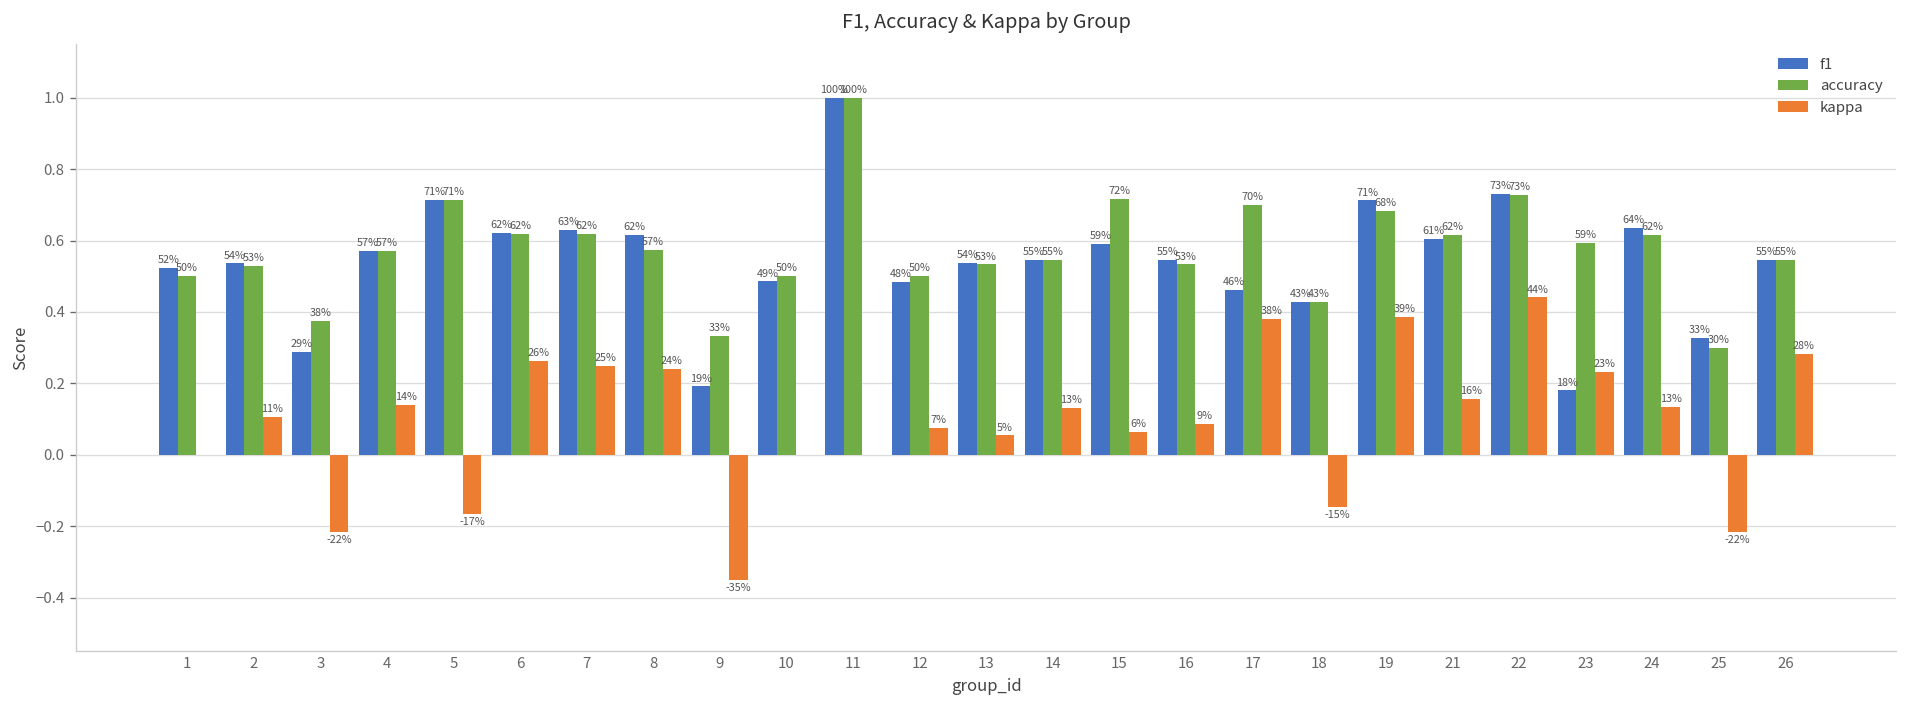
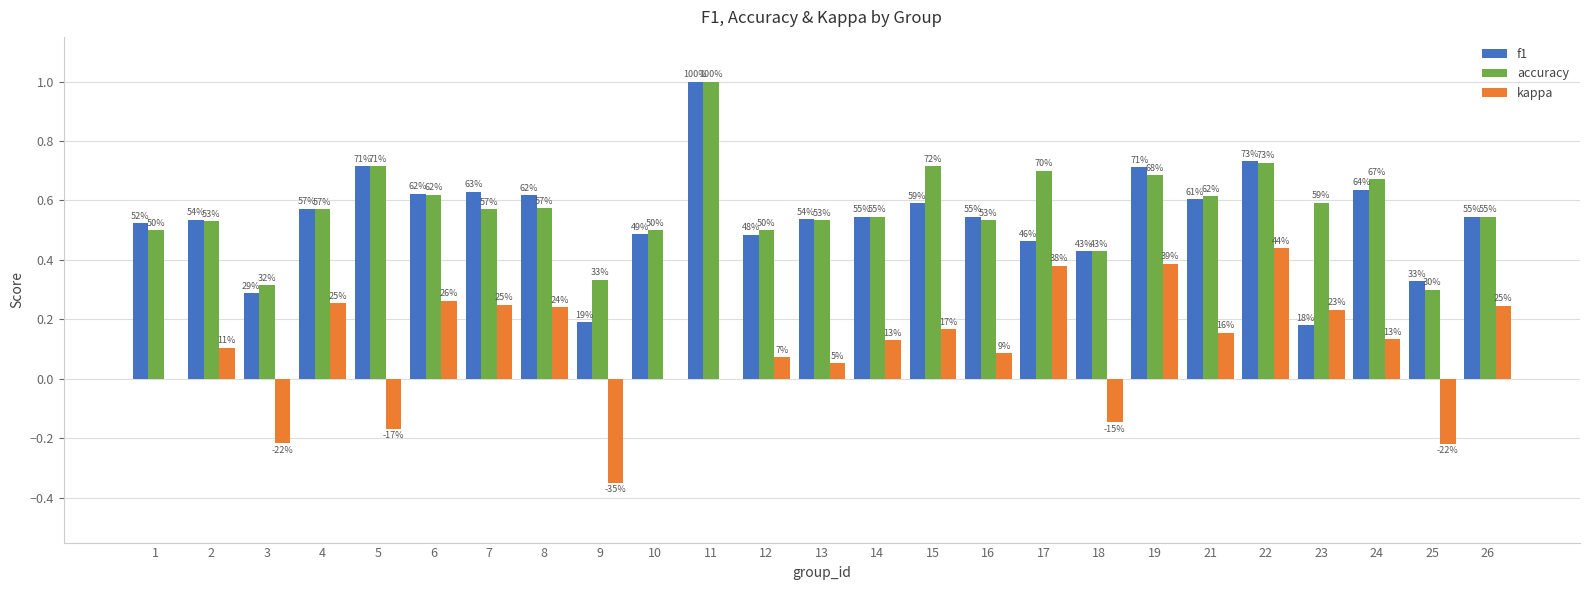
  {
    "f1": {
      "1": "52%",
      "2": "54%",
      "3": "29%",
      "6": "62%",
      "7": "63%",
      "8": "62%",
      "9": "19%",
      "10": "49%",
      "12": "48%",
      "13": "54%",
      "15": "59%",
      "16": "55%",
      "17": "46%",
      "19": "71%",
      "21": "61%",
      "22": "73%",
      "23": "18%",
      "24": "64%",
      "25": "33%"
    },
    "accuracy": {
      "1": "50%",
      "2": "53%",
-     "3": "38%",
+     "3": "32%",
      "6": "62%",
-     "7": "62%",
+     "7": "57%",
      "8": "57%",
      "9": "33%",
      "10": "50%",
      "12": "50%",
      "13": "53%",
      "15": "72%",
      "16": "53%",
      "17": "70%",
      "19": "68%",
      "21": "62%",
      "22": "73%",
      "23": "59%",
-     "24": "62%",
+     "24": "67%",
      "25": "30%"
    },
    "kappa": {
      "2": "11%",
      "3": "-22%",
-     "4": "14%",
+     "4": "25%",
      "5": "-17%",
      "6": "26%",
      "7": "25%",
      "8": "24%",
      "9": "-35%",
      "12": "7%",
      "13": "5%",
      "14": "13%",
-     "15": "6%",
+     "15": "17%",
      "16": "9%",
      "17": "38%",
      "18": "-15%",
      "19": "39%",
      "21": "16%",
      "22": "44%",
      "23": "23%",
      "24": "13%",
      "25": "-22%",
-     "26": "28%"
+     "26": "25%"
    }
  }
